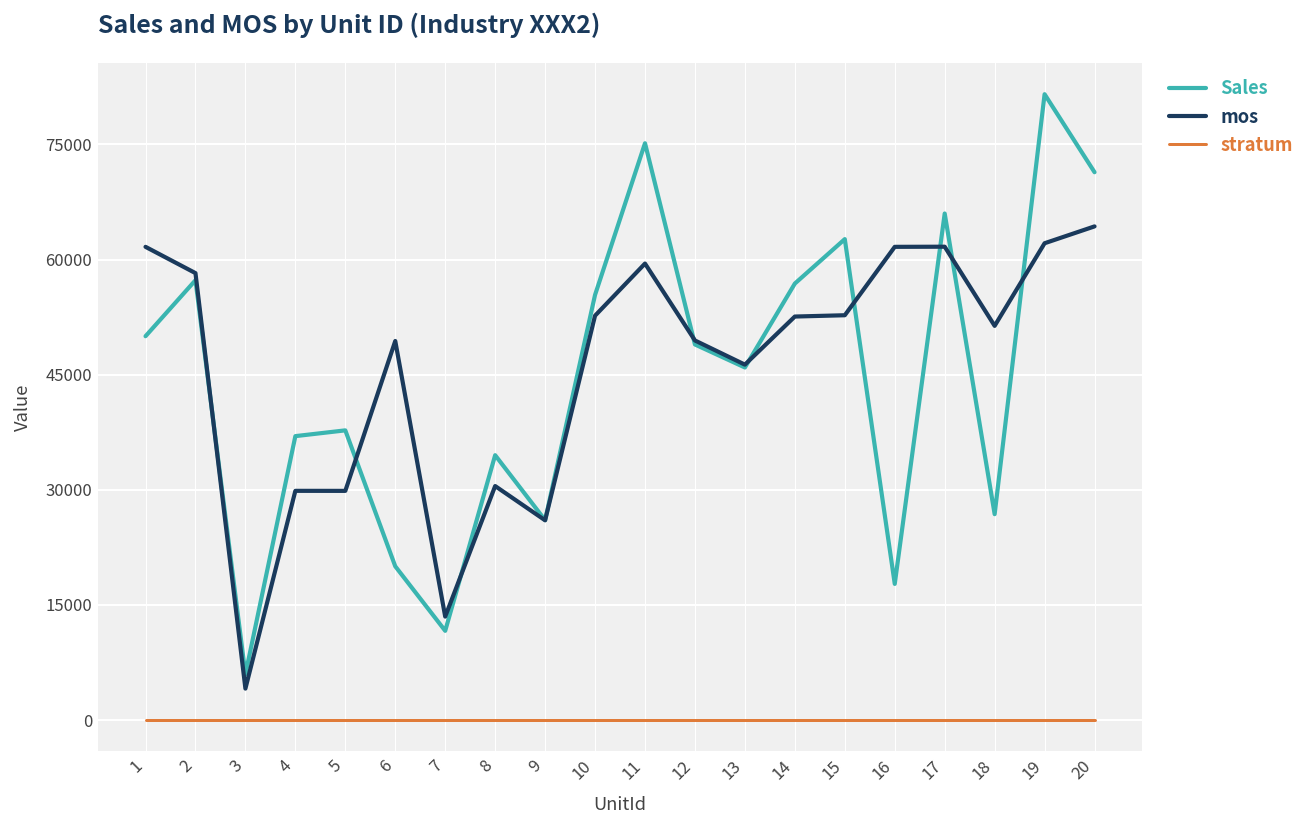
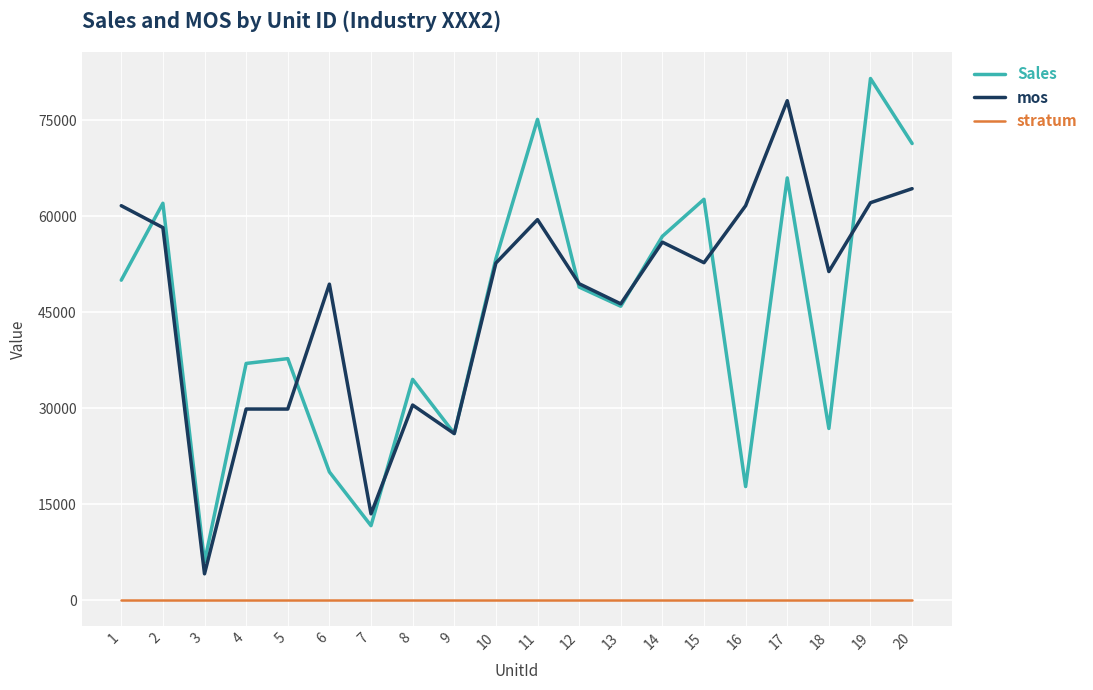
  {
    "Sales": {
      "1": 50000,
-     "2": 57000,
+     "2": 62000,
      "3": 6000,
      "4": 37000,
      "5": 38000,
      "6": 20000,
      "7": 12000,
      "8": 35000,
-     "10": 55000,
+     "10": 53000,
      "11": 75000,
      "12": 49000,
      "14": 57000,
      "15": 63000,
      "16": 18000,
      "17": 66000,
      "18": 27000,
      "19": 82000,
      "20": 71000
    },
    "mos": {
      "1": 62000,
      "2": 58000,
      "3": 4000,
      "4": 30000,
      "5": 30000,
      "6": 49000,
      "7": 13000,
      "8": 30000,
      "10": 53000,
      "11": 59000,
      "12": 49000,
-     "14": 53000,
+     "14": 56000,
      "15": 53000,
      "16": 62000,
-     "17": 62000,
+     "17": 78000,
      "18": 51000,
      "19": 62000,
      "20": 64000
    },
    "stratum": {
      "1": 0,
      "2": 0,
      "3": 0,
      "4": 0,
      "5": 0,
      "6": 0,
      "7": 0,
      "8": 0,
      "9": 0,
      "10": 0,
      "11": 0,
      "12": 0,
      "13": 0,
      "14": 0,
      "15": 0,
      "16": 0,
      "17": 0,
      "18": 0,
      "19": 0,
      "20": 0
    }
  }
